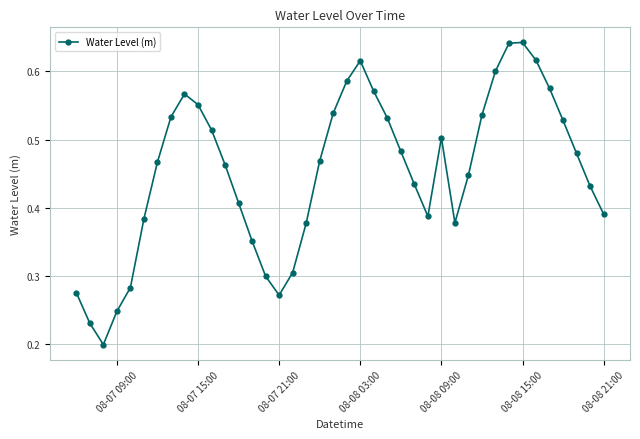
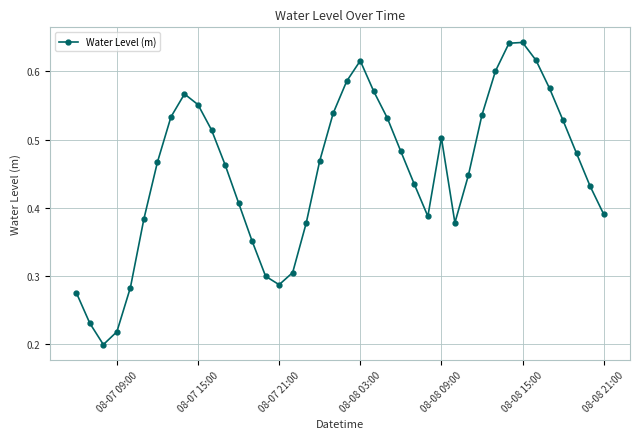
  {
-   "08-07 09:00": 0.25,
+   "08-07 09:00": 0.22,
    "08-07 15:00": 0.55,
-   "08-07 21:00": 0.27,
+   "08-07 21:00": 0.29,
    "08-08 03:00": 0.62,
    "08-08 09:00": 0.50,
    "08-08 15:00": 0.64,
    "08-08 21:00": 0.39
  }
